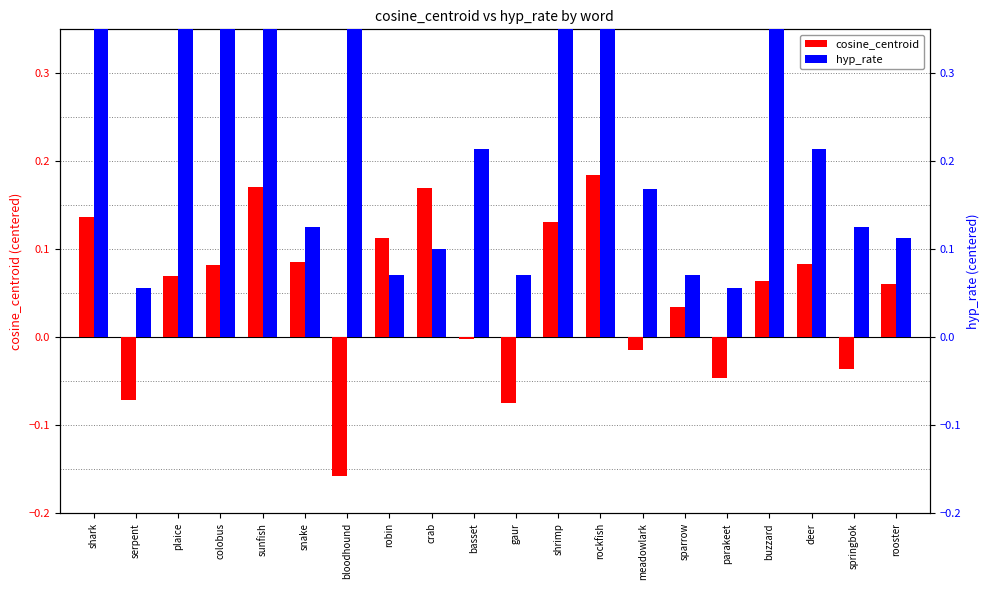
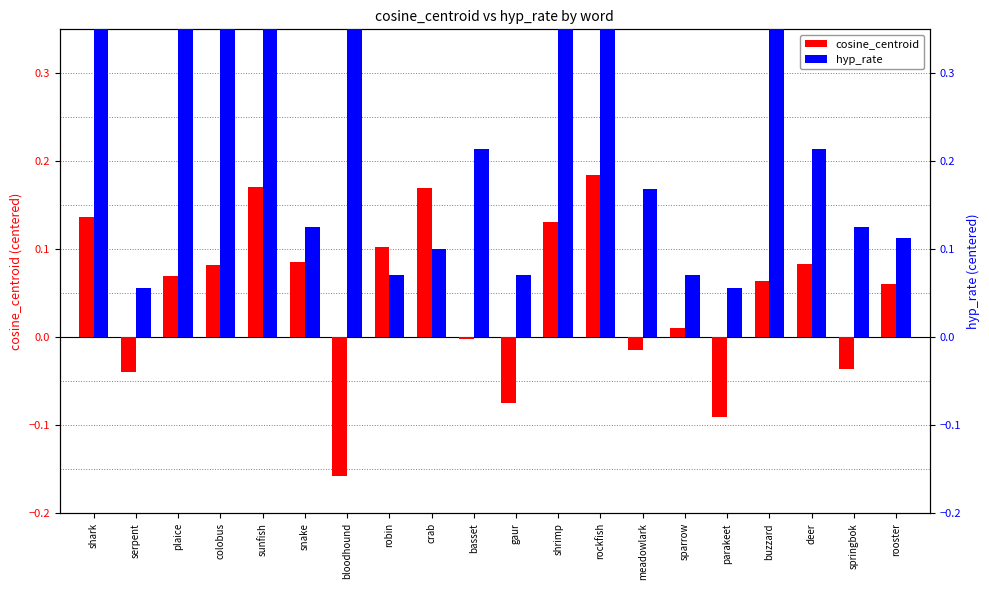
  {
    "cosine_centroid": {
      "shark": 0.14,
-     "serpent": -0.07,
+     "serpent": -0.04,
      "plaice": 0.07,
      "colobus": 0.08,
      "sunfish": 0.17,
      "snake": 0.09,
      "bloodhound": -0.16,
-     "robin": 0.11,
+     "robin": 0.10,
      "crab": 0.17,
      "gaur": -0.07,
      "shrimp": 0.13,
      "rockfish": 0.18,
      "meadowlark": -0.01,
-     "sparrow": 0.03,
-     "parakeet": -0.05,
+     "sparrow": 0.01,
+     "parakeet": -0.09,
      "buzzard": 0.06,
      "deer": 0.08,
      "springbok": -0.04,
      "rooster": 0.06
    },
    "hyp_rate": {
      "serpent": 0.06,
      "snake": 0.13,
      "robin": 0.07,
      "crab": 0.10,
      "basset": 0.21,
      "gaur": 0.07,
      "meadowlark": 0.17,
      "sparrow": 0.07,
      "parakeet": 0.06,
      "deer": 0.21,
      "springbok": 0.13,
      "rooster": 0.11
    }
  }
